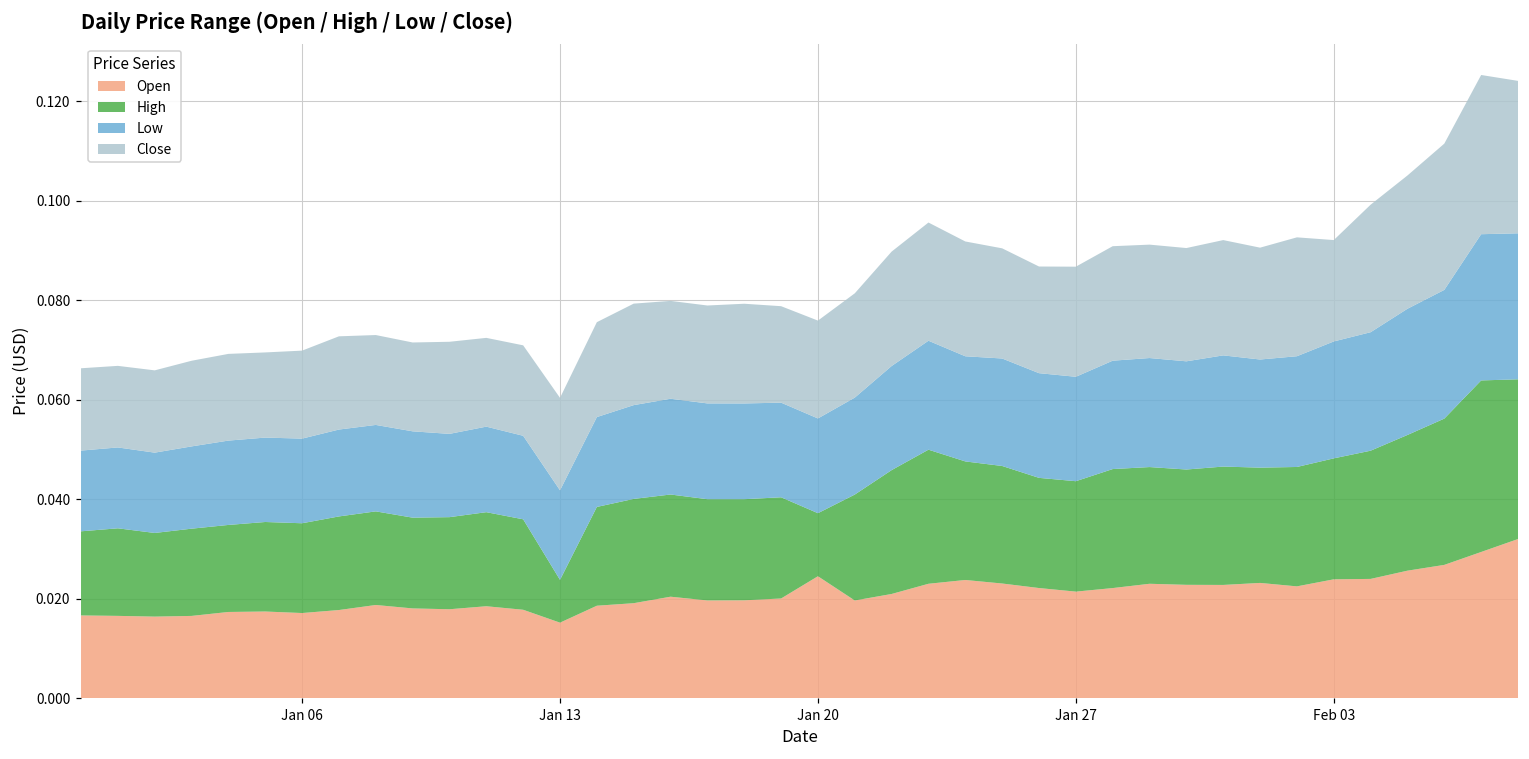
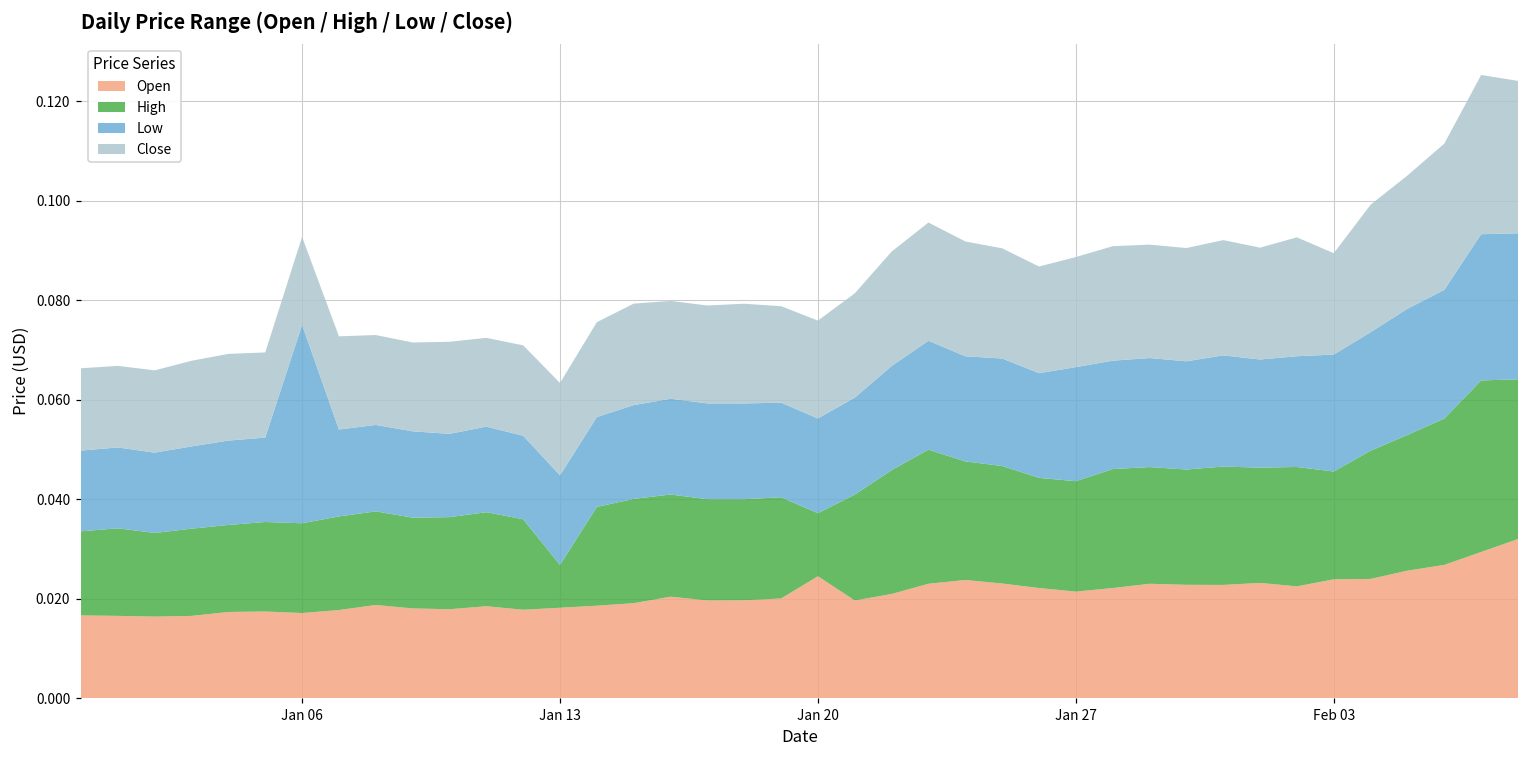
  {
    "Open": {
      "Jan 06": 0.017,
-     "Jan 13": 0.015,
+     "Jan 13": 0.018,
      "Jan 20": 0.025,
      "Jan 27": 0.021,
      "Feb 03": 0.024
    },
    "High": {
      "Jan 06": 0.018,
      "Jan 13": 0.009,
      "Jan 20": 0.013,
      "Jan 27": 0.022,
-     "Feb 03": 0.024
+     "Feb 03": 0.022
    },
    "Low": {
-     "Jan 06": 0.017,
+     "Jan 06": 0.040,
      "Jan 13": 0.018,
      "Jan 20": 0.019,
-     "Jan 27": 0.021,
+     "Jan 27": 0.023,
      "Feb 03": 0.024
    },
    "Close": {
      "Jan 06": 0.018,
      "Jan 13": 0.019,
      "Jan 20": 0.020,
      "Jan 27": 0.022,
      "Feb 03": 0.020
    }
  }
